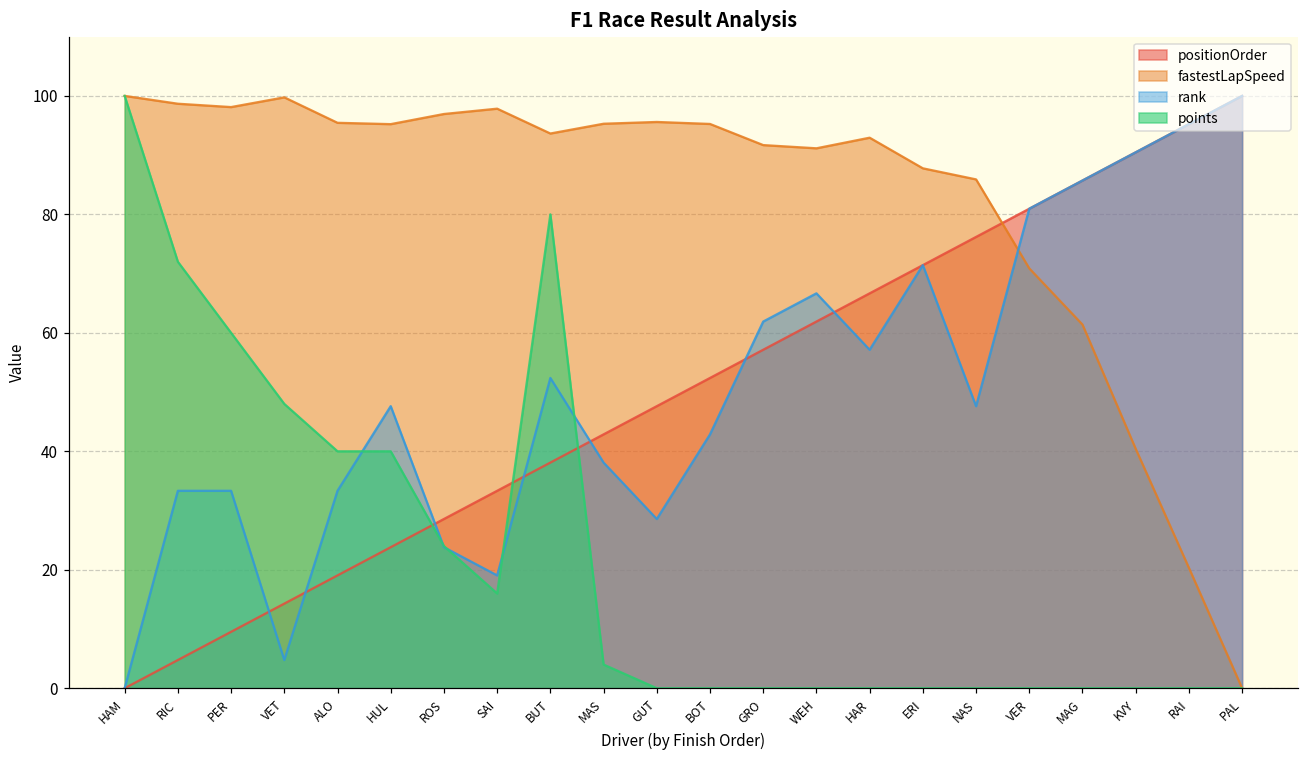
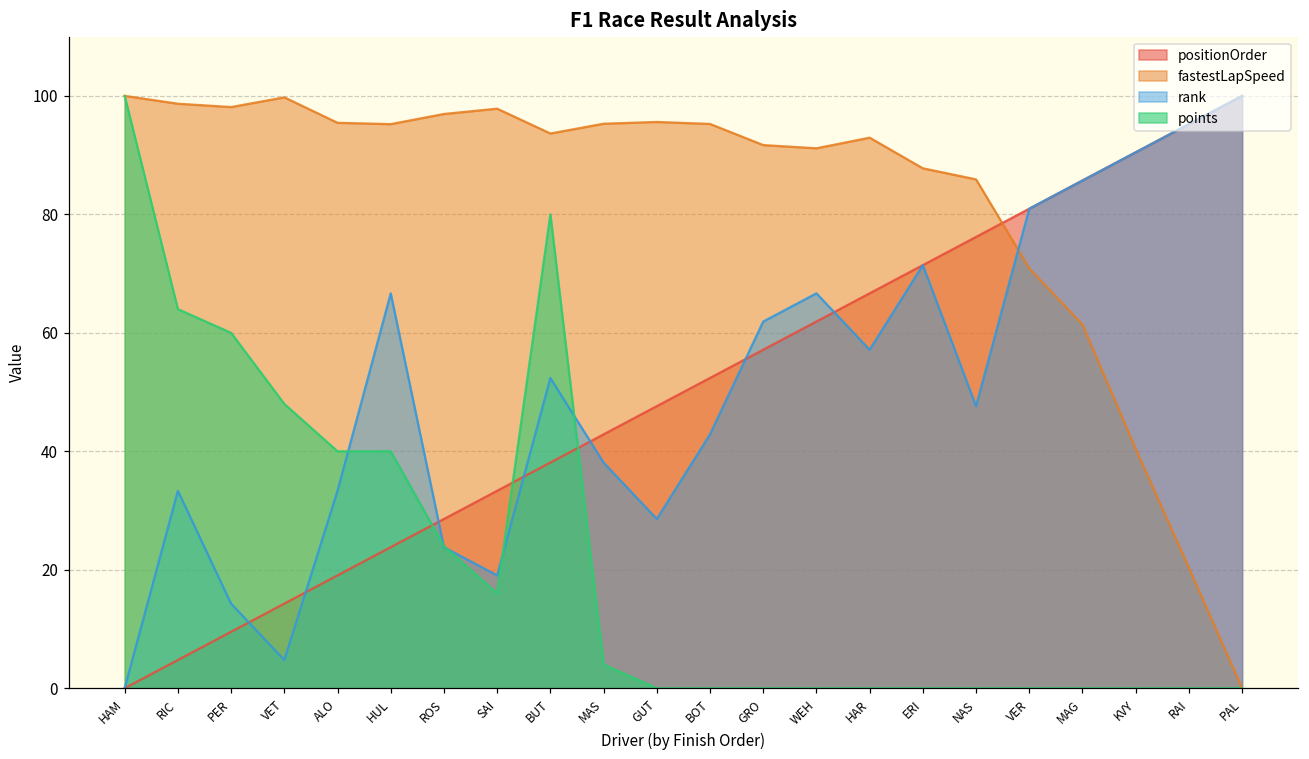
  {
    "rank": {
      "RIC": 33,
-     "PER": 33,
+     "PER": 14,
      "VET": 5,
      "ALO": 33,
-     "HUL": 48,
+     "HUL": 67,
      "SAI": 19,
      "BUT": 52,
      "MAS": 38,
      "GUT": 29,
      "BOT": 43,
      "GRO": 62,
      "WEH": 67,
      "HAR": 57,
      "NAS": 48
    },
    "points": {
-     "RIC": 72,
+     "RIC": 64,
      "PER": 60,
      "VET": 48,
      "ALO": 40,
      "HUL": 40,
      "SAI": 16,
      "BUT": 80,
      "MAS": 4,
      "GUT": 0,
      "BOT": 0,
      "GRO": 0,
      "WEH": 0,
      "HAR": 0,
      "ERI": 0,
      "NAS": 0,
      "VER": 0,
      "MAG": 0,
      "KVY": 0,
      "RAI": 0
    }
  }
